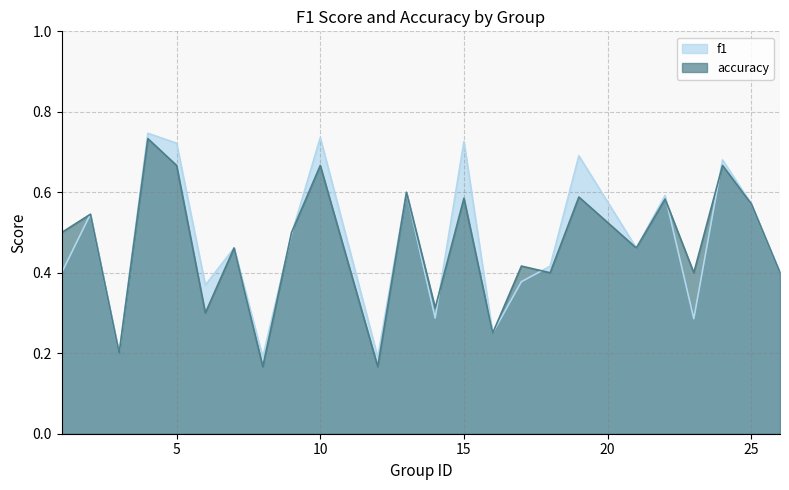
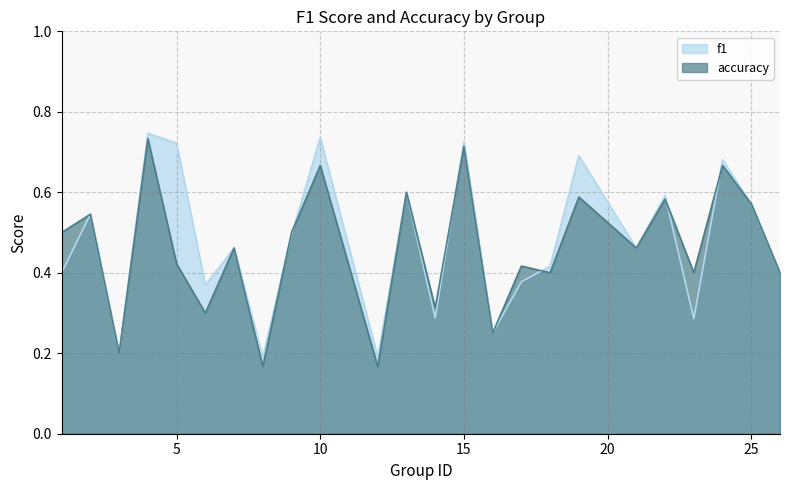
  {
    "f1": {
      "5": 0.72,
      "10": 0.74,
      "15": 0.73
    },
    "accuracy": {
-     "5": 0.67,
+     "5": 0.42,
      "10": 0.67,
-     "15": 0.59
+     "15": 0.71
    }
  }
